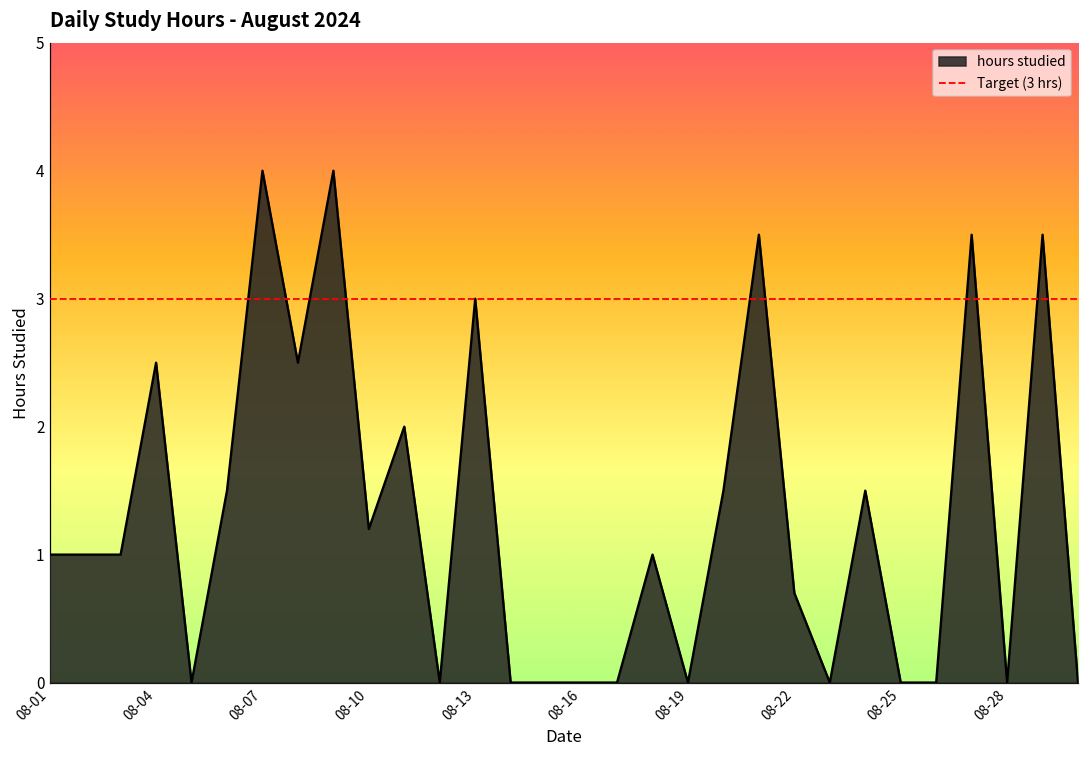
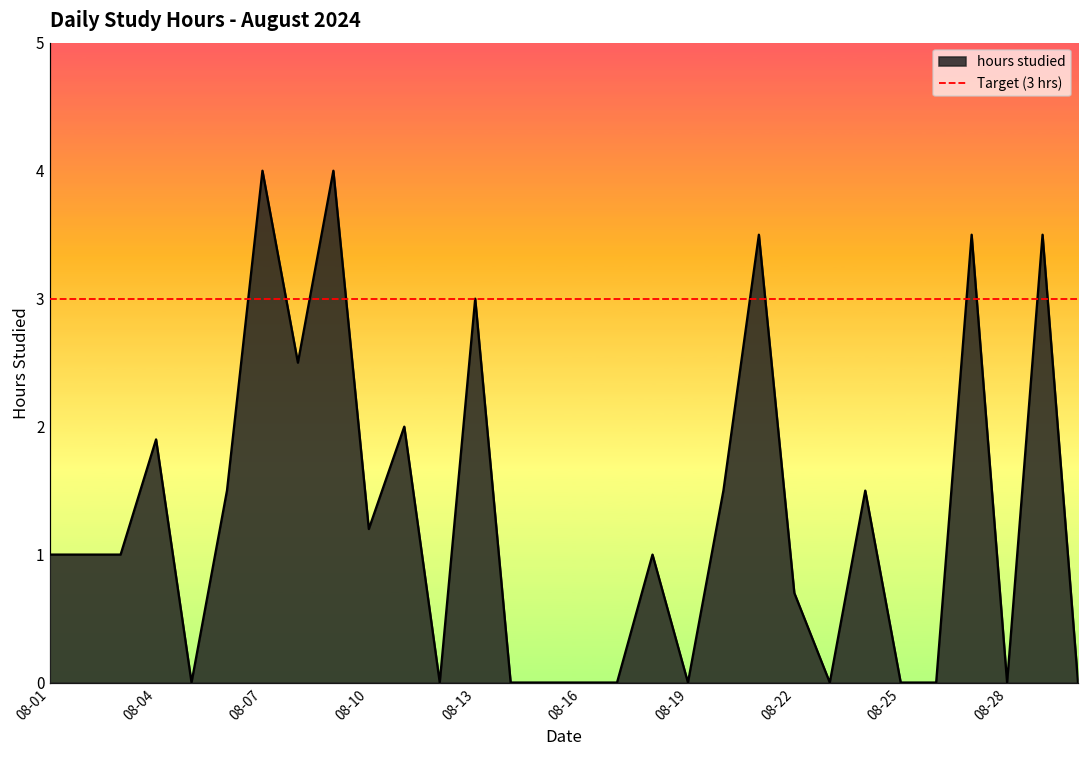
  {
    "08-01": 1.0,
-   "08-04": 2.5,
+   "08-04": 1.9,
    "08-07": 4.0,
    "08-10": 1.2,
    "08-13": 3.0,
    "08-16": 0.0,
    "08-19": 0.0,
    "08-22": 0.7,
    "08-25": 0.0,
    "08-28": 0.0
  }
